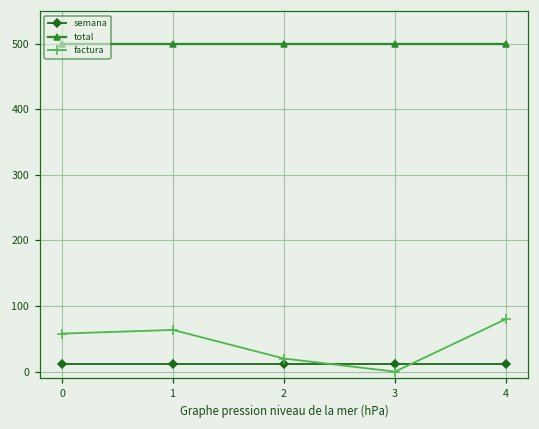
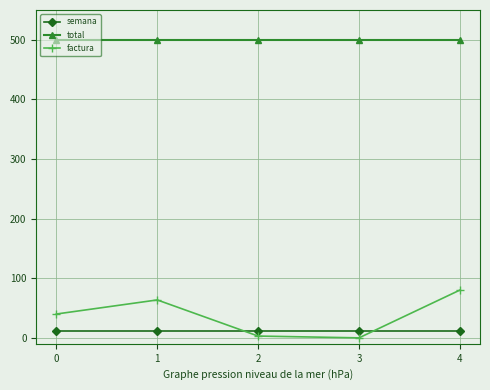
  {
    "factura": {
-     "0": 60,
+     "0": 40,
      "1": 60,
-     "2": 20,
+     "2": 0,
      "3": 0,
      "4": 80
    }
  }
